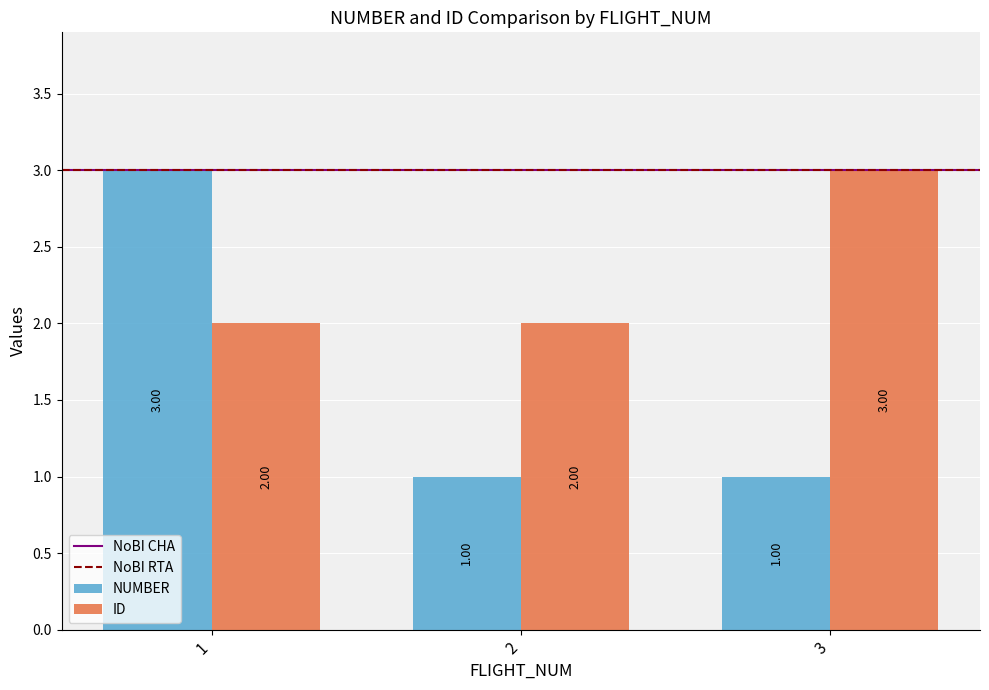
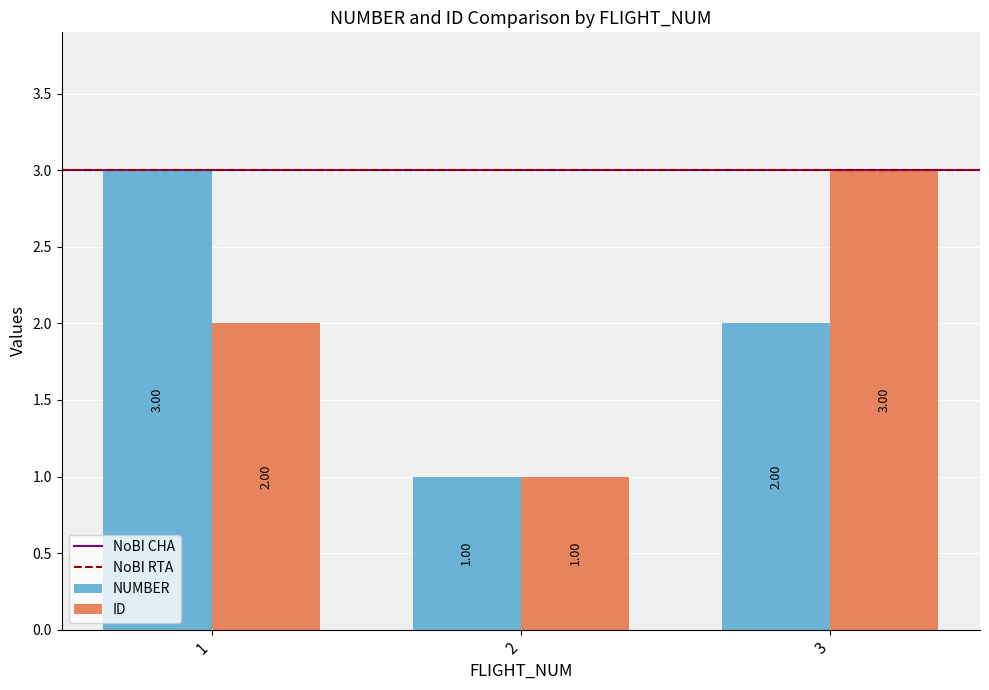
  {
    "NUMBER": {
      "1": 3.00,
      "2": 1.00,
-     "3": 1.00
+     "3": 2.00
    },
    "ID": {
      "1": 2.00,
-     "2": 2.00,
+     "2": 1.00,
      "3": 3.00
    }
  }
